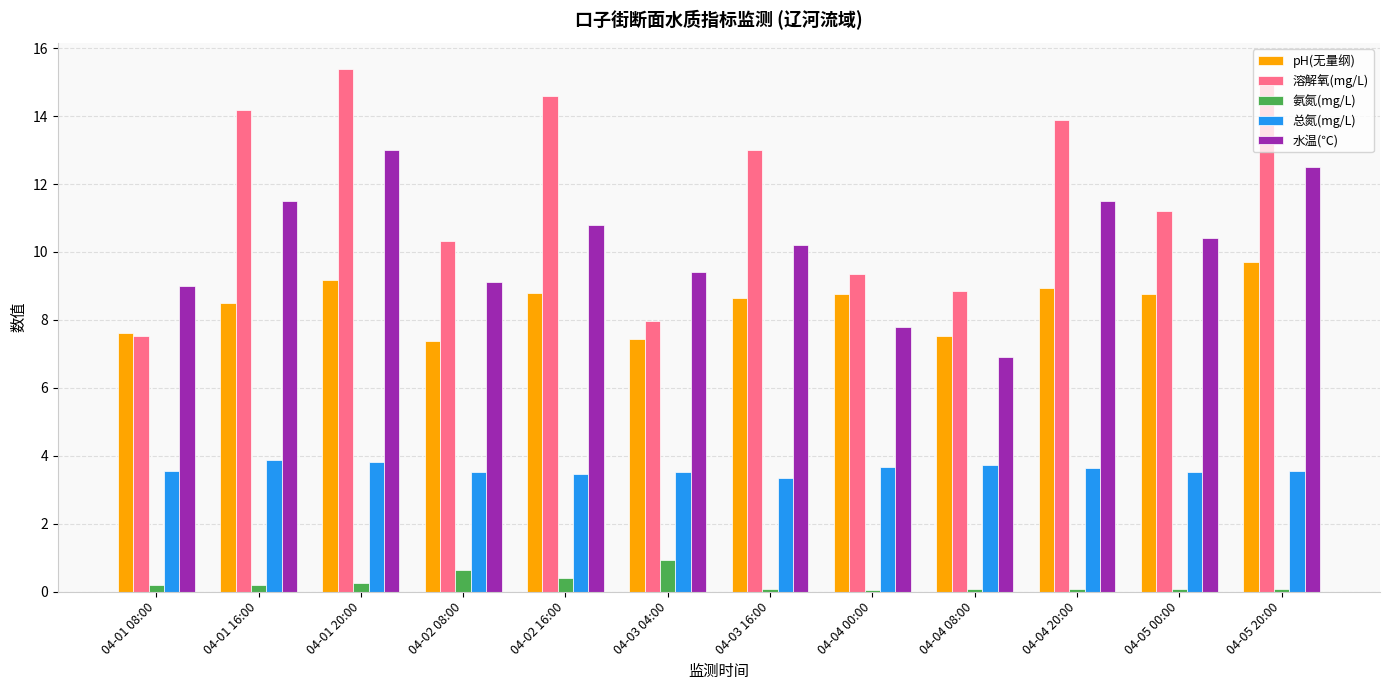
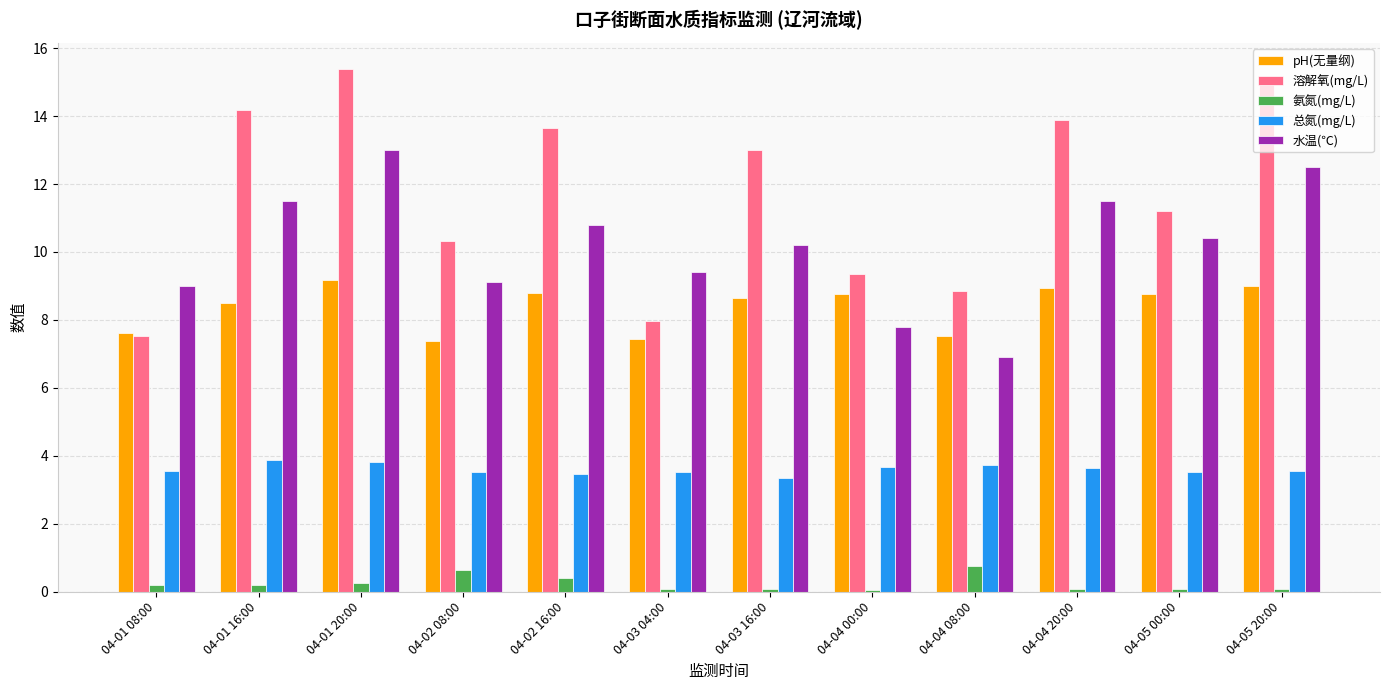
  {
    "pH(无量纲)": {
      "04-01 08:00": 7.6,
      "04-01 16:00": 8.5,
      "04-01 20:00": 9.2,
      "04-02 08:00": 7.4,
      "04-02 16:00": 8.8,
      "04-03 04:00": 7.4,
      "04-03 16:00": 8.7,
      "04-04 00:00": 8.8,
      "04-04 08:00": 7.5,
      "04-04 20:00": 8.9,
      "04-05 00:00": 8.8,
-     "04-05 20:00": 9.7
+     "04-05 20:00": 9.0
    },
    "溶解氧(mg/L)": {
      "04-01 08:00": 7.5,
      "04-01 16:00": 14.2,
      "04-01 20:00": 15.4,
      "04-02 08:00": 10.3,
-     "04-02 16:00": 14.6,
+     "04-02 16:00": 13.7,
      "04-03 04:00": 8.0,
      "04-03 16:00": 13.0,
      "04-04 00:00": 9.4,
      "04-04 08:00": 8.9,
      "04-04 20:00": 13.9,
      "04-05 00:00": 11.2
    },
    "氨氮(mg/L)": {
      "04-01 08:00": 0.2,
      "04-01 16:00": 0.2,
      "04-01 20:00": 0.3,
      "04-02 08:00": 0.6,
      "04-02 16:00": 0.4,
-     "04-03 04:00": 0.9,
+     "04-03 04:00": 0.1,
      "04-03 16:00": 0.1,
-     "04-04 08:00": 0.1
+     "04-04 08:00": 0.8
    },
    "总氮(mg/L)": {
      "04-01 08:00": 3.6,
      "04-01 16:00": 3.9,
      "04-01 20:00": 3.8,
      "04-02 08:00": 3.5,
      "04-02 16:00": 3.5,
      "04-03 04:00": 3.5,
      "04-03 16:00": 3.3,
      "04-04 00:00": 3.7,
      "04-04 08:00": 3.7,
      "04-04 20:00": 3.7,
      "04-05 00:00": 3.5,
      "04-05 20:00": 3.5
    },
    "水温(℃)": {
      "04-01 08:00": 9.0,
      "04-01 16:00": 11.5,
      "04-01 20:00": 13.0,
      "04-02 08:00": 9.1,
      "04-02 16:00": 10.8,
      "04-03 04:00": 9.4,
      "04-03 16:00": 10.2,
      "04-04 00:00": 7.8,
      "04-04 08:00": 6.9,
      "04-04 20:00": 11.5,
      "04-05 00:00": 10.4,
      "04-05 20:00": 12.5
    }
  }
